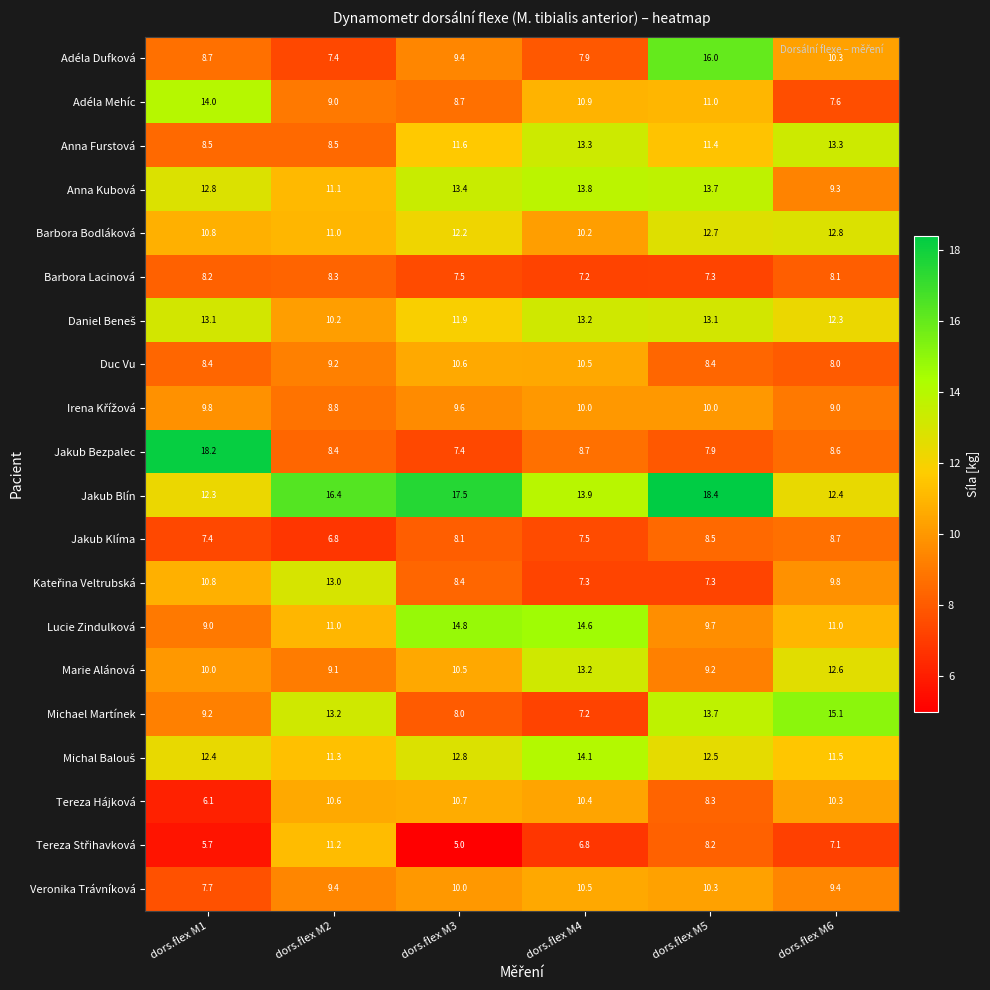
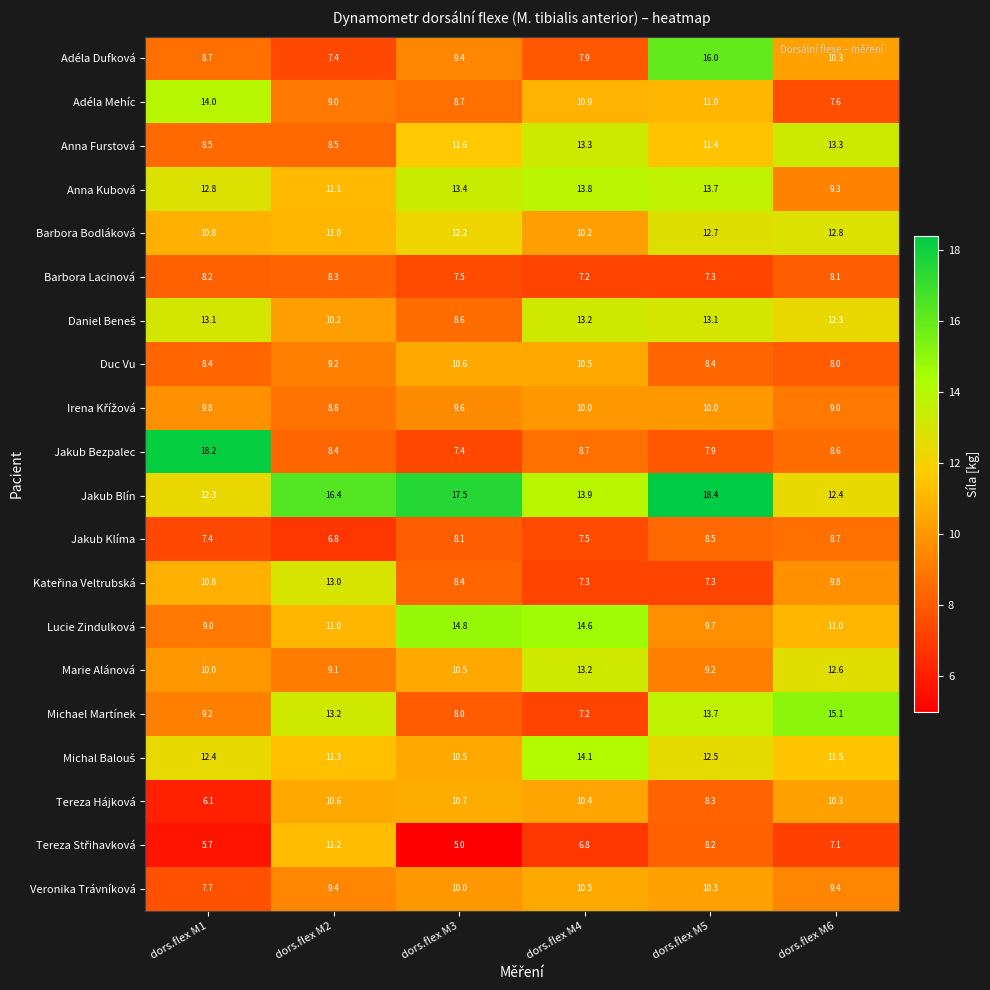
  {
    "Adéla Dufková": {
      "dors.flex M1": 8.7,
      "dors.flex M2": 7.4,
      "dors.flex M3": 9.4,
      "dors.flex M4": 7.9,
      "dors.flex M5": 16.0
    },
    "Adéla Mehíc": {
      "dors.flex M1": 14.0,
      "dors.flex M2": 9.0,
      "dors.flex M3": 8.7,
      "dors.flex M4": 10.9,
      "dors.flex M5": 11.0,
      "dors.flex M6": 7.6
    },
    "Anna Furstová": {
      "dors.flex M1": 8.5,
      "dors.flex M2": 8.5,
      "dors.flex M3": 11.6,
      "dors.flex M4": 13.3,
      "dors.flex M5": 11.4,
      "dors.flex M6": 13.3
    },
    "Anna Kubová": {
      "dors.flex M1": 12.8,
      "dors.flex M2": 11.1,
      "dors.flex M3": 13.4,
      "dors.flex M4": 13.8,
      "dors.flex M5": 13.7,
      "dors.flex M6": 9.3
    },
    "Barbora Bodláková": {
      "dors.flex M1": 10.8,
      "dors.flex M2": 11.0,
      "dors.flex M3": 12.2,
      "dors.flex M4": 10.2,
      "dors.flex M5": 12.7,
      "dors.flex M6": 12.8
    },
    "Barbora Lacinová": {
      "dors.flex M1": 8.2,
      "dors.flex M2": 8.3,
      "dors.flex M3": 7.5,
      "dors.flex M4": 7.2,
      "dors.flex M5": 7.3,
      "dors.flex M6": 8.1
    },
    "Daniel Beneš": {
      "dors.flex M1": 13.1,
      "dors.flex M2": 10.2,
-     "dors.flex M3": 11.9,
+     "dors.flex M3": 8.6,
      "dors.flex M4": 13.2,
      "dors.flex M5": 13.1,
      "dors.flex M6": 12.3
    },
    "Duc Vu": {
      "dors.flex M1": 8.4,
      "dors.flex M2": 9.2,
      "dors.flex M3": 10.6,
      "dors.flex M4": 10.5,
      "dors.flex M5": 8.4,
      "dors.flex M6": 8.0
    },
    "Irena Křížová": {
      "dors.flex M1": 9.8,
      "dors.flex M2": 8.8,
      "dors.flex M3": 9.6,
      "dors.flex M4": 10.0,
      "dors.flex M5": 10.0,
      "dors.flex M6": 9.0
    },
    "Jakub Bezpalec": {
      "dors.flex M1": 18.2,
      "dors.flex M2": 8.4,
      "dors.flex M3": 7.4,
      "dors.flex M4": 8.7,
      "dors.flex M5": 7.9,
      "dors.flex M6": 8.6
    },
    "Jakub Blín": {
      "dors.flex M1": 12.3,
      "dors.flex M2": 16.4,
      "dors.flex M3": 17.5,
      "dors.flex M4": 13.9,
      "dors.flex M5": 18.4,
      "dors.flex M6": 12.4
    },
    "Jakub Klíma": {
      "dors.flex M1": 7.4,
      "dors.flex M2": 6.8,
      "dors.flex M3": 8.1,
      "dors.flex M4": 7.5,
      "dors.flex M5": 8.5,
      "dors.flex M6": 8.7
    },
    "Kateřina Veltrubská": {
      "dors.flex M1": 10.8,
      "dors.flex M2": 13.0,
      "dors.flex M3": 8.4,
      "dors.flex M4": 7.3,
      "dors.flex M5": 7.3,
      "dors.flex M6": 9.8
    },
    "Lucie Zindulková": {
      "dors.flex M1": 9.0,
      "dors.flex M2": 11.0,
      "dors.flex M3": 14.8,
      "dors.flex M4": 14.6,
      "dors.flex M5": 9.7,
      "dors.flex M6": 11.0
    },
    "Marie Alánová": {
      "dors.flex M1": 10.0,
      "dors.flex M2": 9.1,
      "dors.flex M3": 10.5,
      "dors.flex M4": 13.2,
      "dors.flex M5": 9.2,
      "dors.flex M6": 12.6
    },
    "Michael Martínek": {
      "dors.flex M1": 9.2,
      "dors.flex M2": 13.2,
      "dors.flex M3": 8.0,
      "dors.flex M4": 7.2,
      "dors.flex M5": 13.7,
      "dors.flex M6": 15.1
    },
    "Michal Balouš": {
      "dors.flex M1": 12.4,
      "dors.flex M2": 11.3,
-     "dors.flex M3": 12.8,
+     "dors.flex M3": 10.5,
      "dors.flex M4": 14.1,
      "dors.flex M5": 12.5,
      "dors.flex M6": 11.5
    },
    "Tereza Hájková": {
      "dors.flex M1": 6.1,
      "dors.flex M2": 10.6,
      "dors.flex M3": 10.7,
      "dors.flex M4": 10.4,
      "dors.flex M5": 8.3,
      "dors.flex M6": 10.3
    },
    "Tereza Střihavková": {
      "dors.flex M1": 5.7,
      "dors.flex M2": 11.2,
      "dors.flex M3": 5.0,
      "dors.flex M4": 6.8,
      "dors.flex M5": 8.2,
      "dors.flex M6": 7.1
    },
    "Veronika Trávníková": {
      "dors.flex M1": 7.7,
      "dors.flex M2": 9.4,
      "dors.flex M3": 10.0,
      "dors.flex M4": 10.5,
      "dors.flex M5": 10.3,
      "dors.flex M6": 9.4
    }
  }
